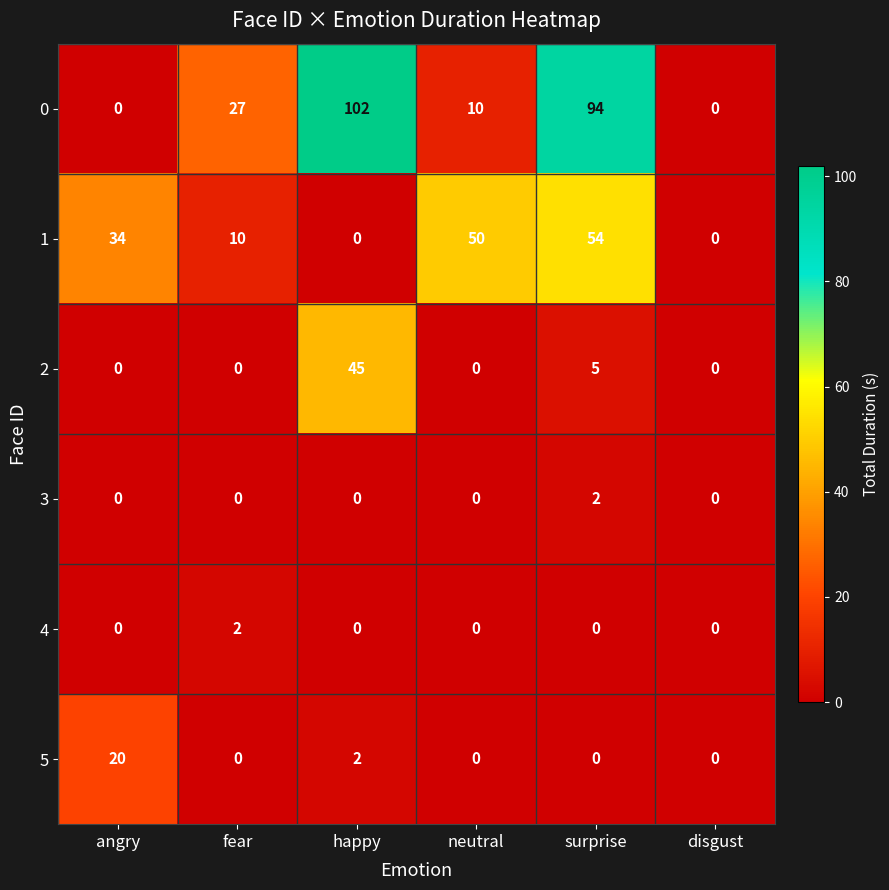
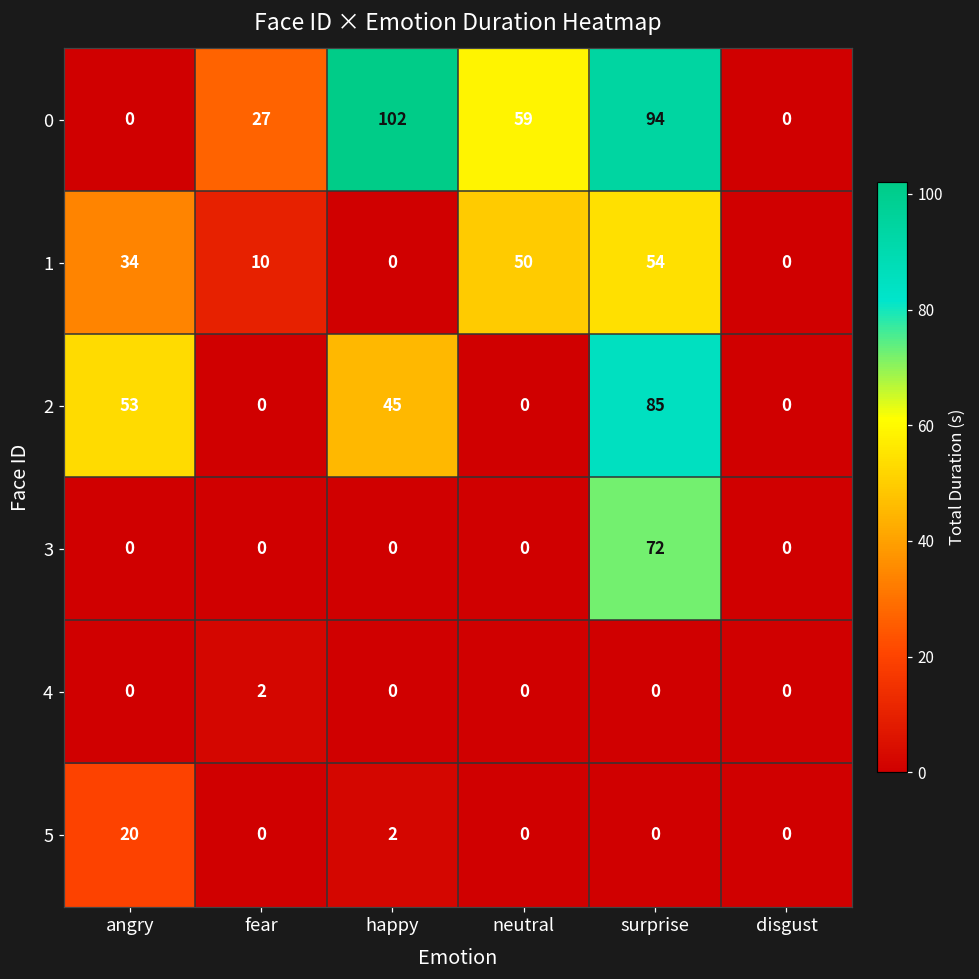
  {
    "0": {
      "angry": 0,
      "fear": 27,
      "happy": 102,
-     "neutral": 10,
+     "neutral": 59,
      "surprise": 94,
      "disgust": 0
    },
    "1": {
      "angry": 34,
      "fear": 10,
      "happy": 0,
      "neutral": 50,
      "surprise": 54,
      "disgust": 0
    },
    "2": {
-     "angry": 0,
+     "angry": 53,
      "fear": 0,
      "happy": 45,
      "neutral": 0,
-     "surprise": 5,
+     "surprise": 85,
      "disgust": 0
    },
    "3": {
      "angry": 0,
      "fear": 0,
      "happy": 0,
      "neutral": 0,
-     "surprise": 2,
+     "surprise": 72,
      "disgust": 0
    },
    "4": {
      "angry": 0,
      "fear": 2,
      "happy": 0,
      "neutral": 0,
      "surprise": 0,
      "disgust": 0
    },
    "5": {
      "angry": 20,
      "fear": 0,
      "happy": 2,
      "neutral": 0,
      "surprise": 0,
      "disgust": 0
    }
  }
